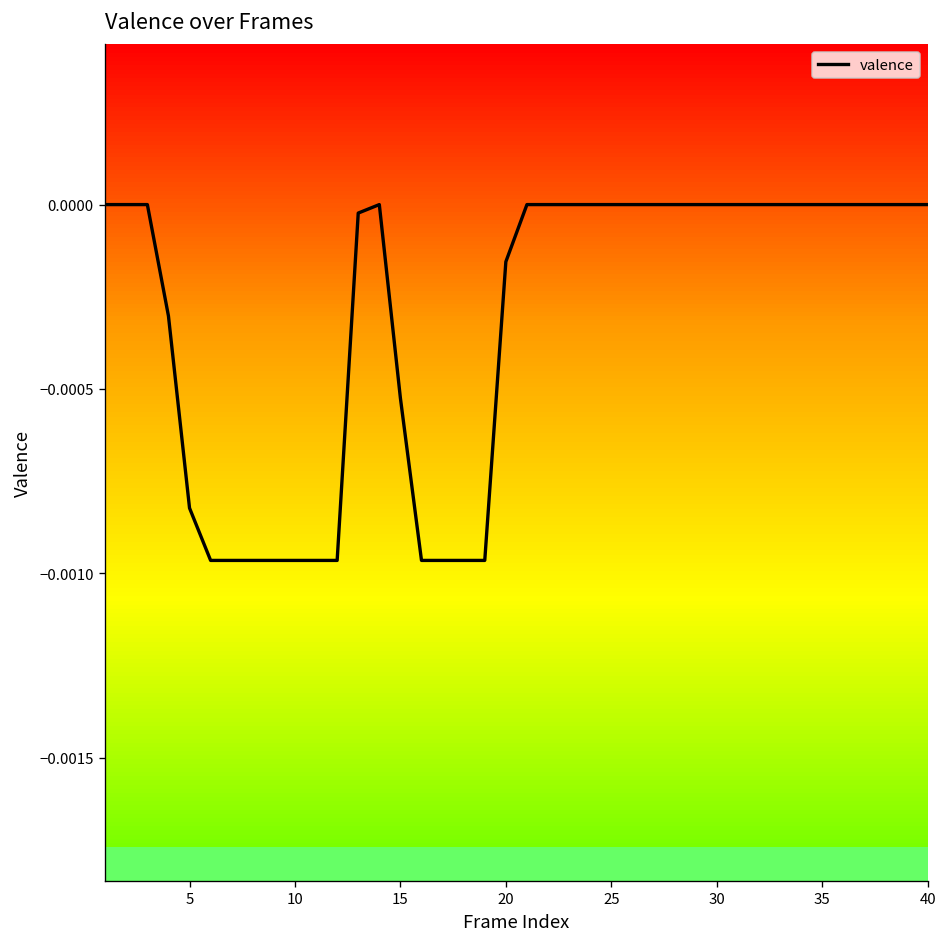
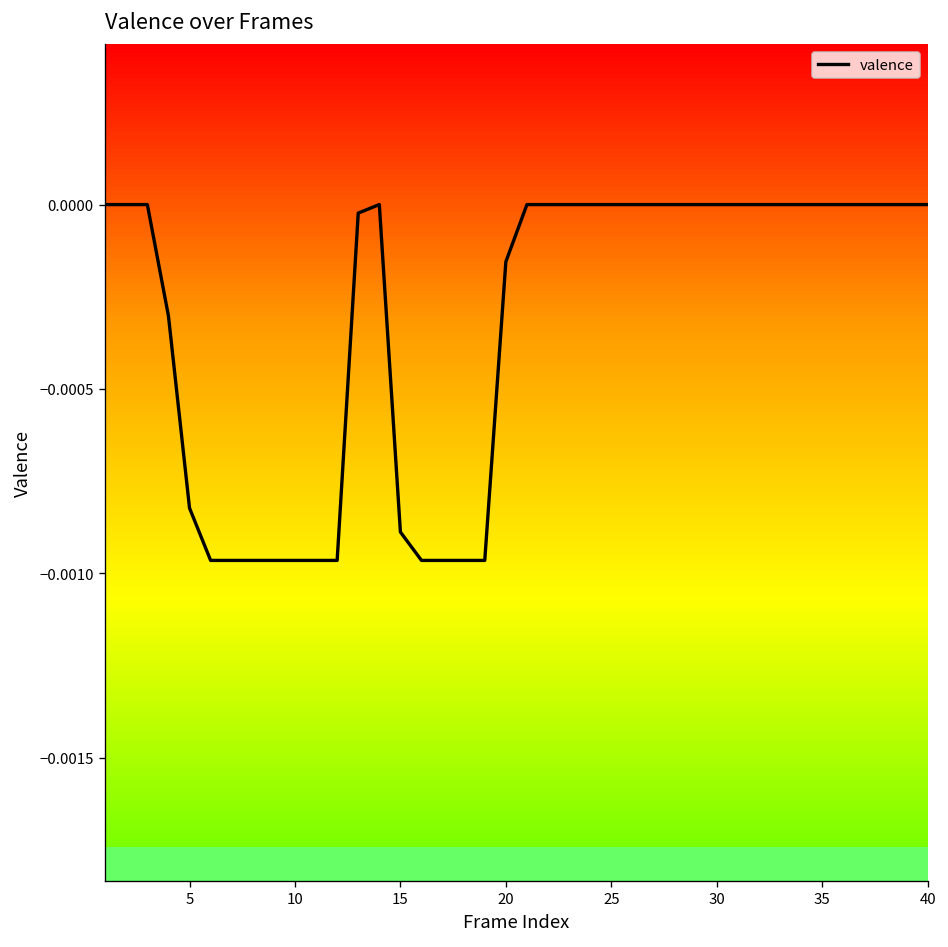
  {
    "5": -0.00082,
    "10": -0.00097,
-   "15": -0.00053,
+   "15": -0.00089,
    "20": -0.00016,
    "25": 0.00000,
    "30": 0.00000,
    "35": 0.00000,
    "40": 0.00000
  }
